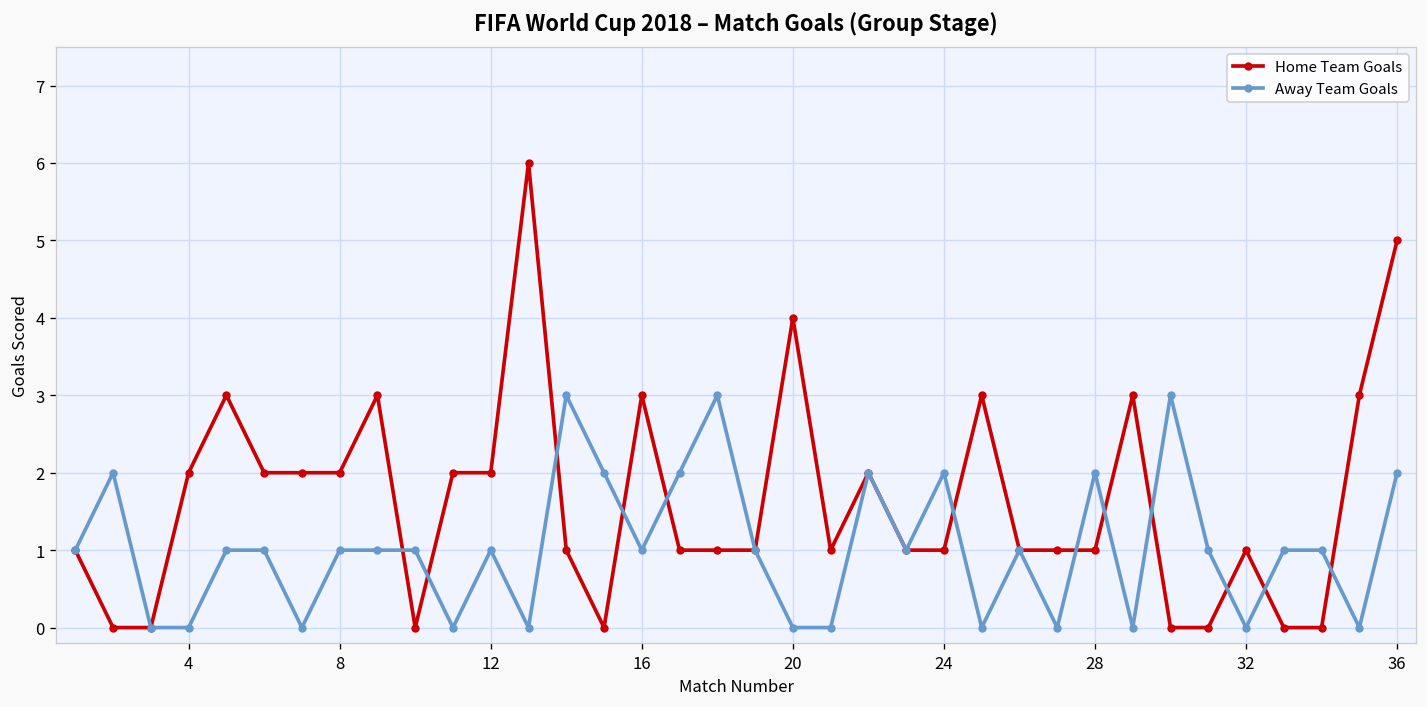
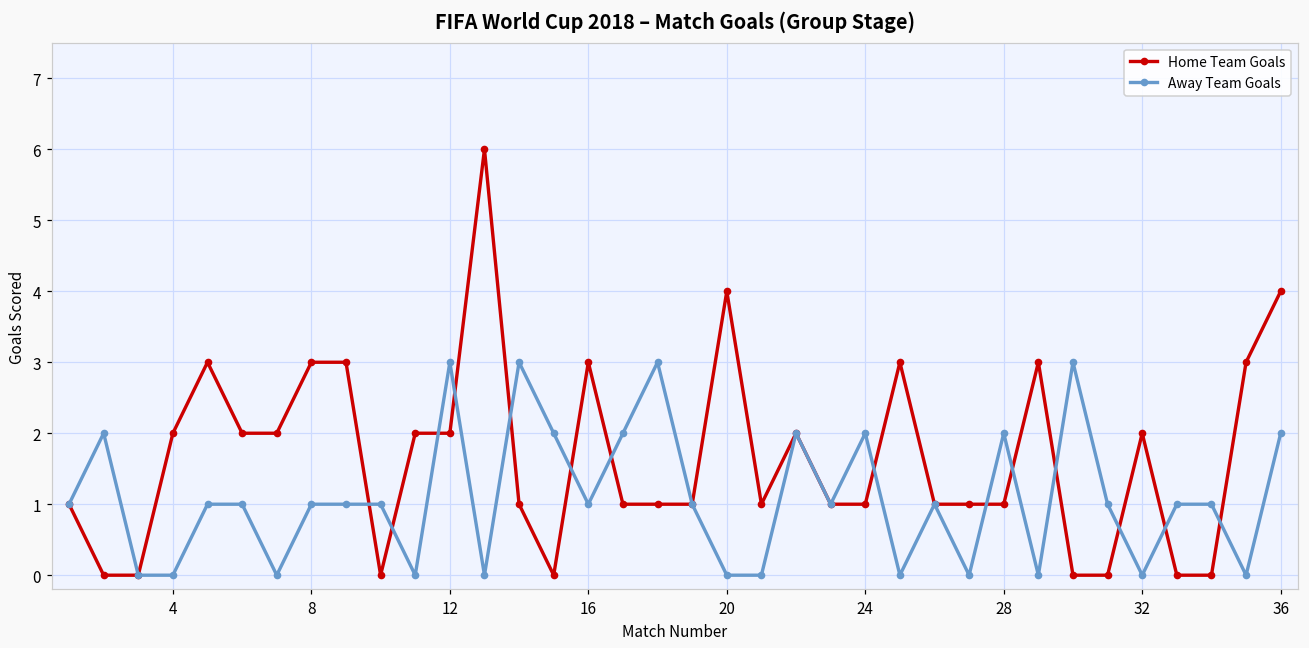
  {
    "Home Team Goals": {
      "4": 2,
-     "8": 2,
+     "8": 3,
      "12": 2,
      "16": 3,
      "20": 4,
      "24": 1,
      "28": 1,
-     "32": 1,
-     "36": 5
+     "32": 2,
+     "36": 4
    },
    "Away Team Goals": {
      "4": 0,
      "8": 1,
-     "12": 1,
+     "12": 3,
      "16": 1,
      "20": 0,
      "24": 2,
      "28": 2,
      "32": 0,
      "36": 2
    }
  }
